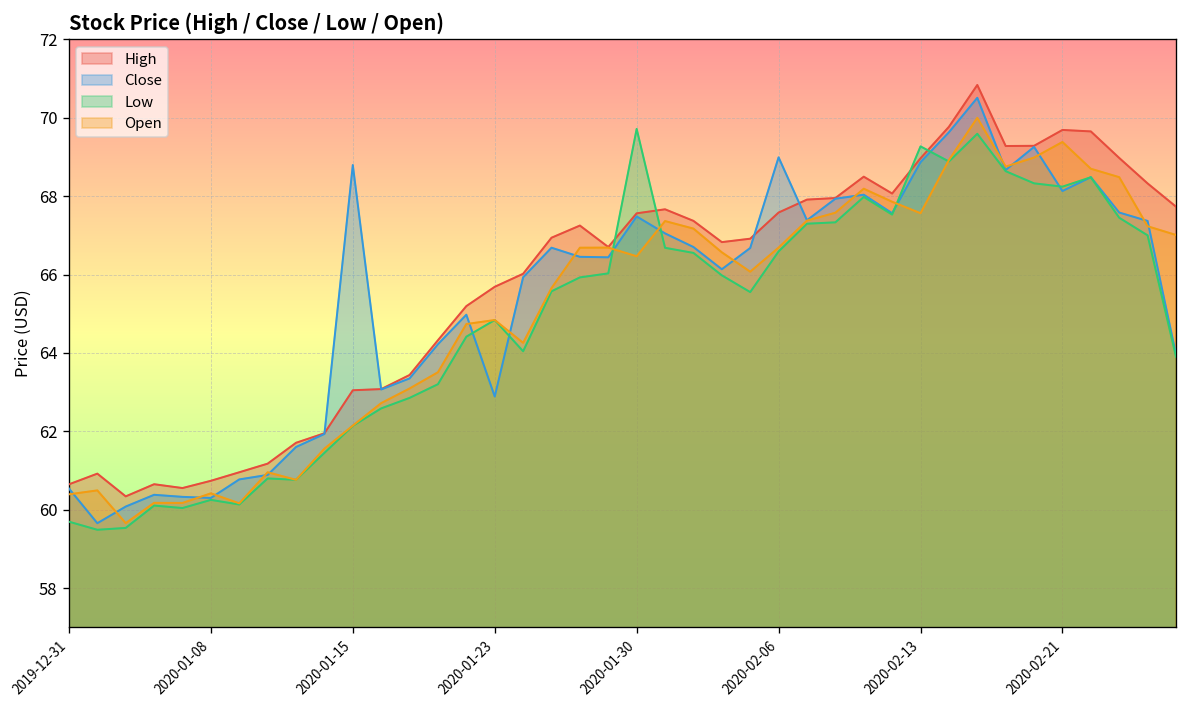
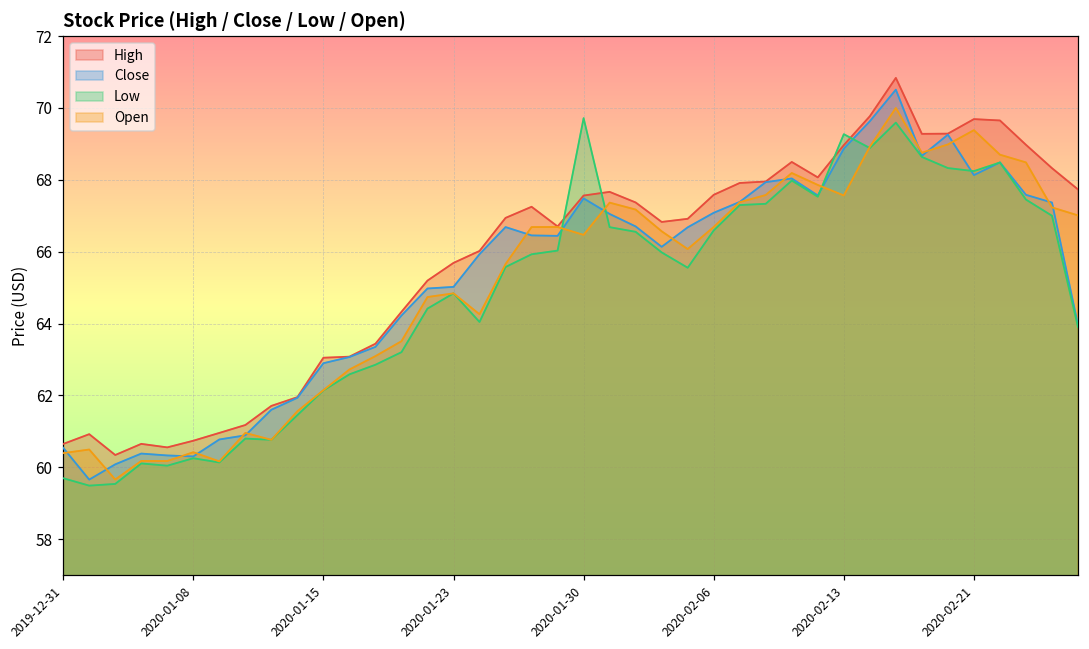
  {
    "Close": {
      "2019-12-31": 60.5,
-     "2020-01-15": 68.8,
-     "2020-01-23": 62.9,
+     "2020-01-15": 62.9,
+     "2020-01-23": 65.0,
      "2020-01-30": 67.5,
-     "2020-02-06": 69.0,
+     "2020-02-06": 67.1,
      "2020-02-13": 68.9,
      "2020-02-21": 68.1
    },
    "Low": {
      "2019-12-31": 59.7,
      "2020-01-30": 69.7,
      "2020-02-06": 66.6,
      "2020-02-13": 69.3,
      "2020-02-21": 68.2
    }
  }
